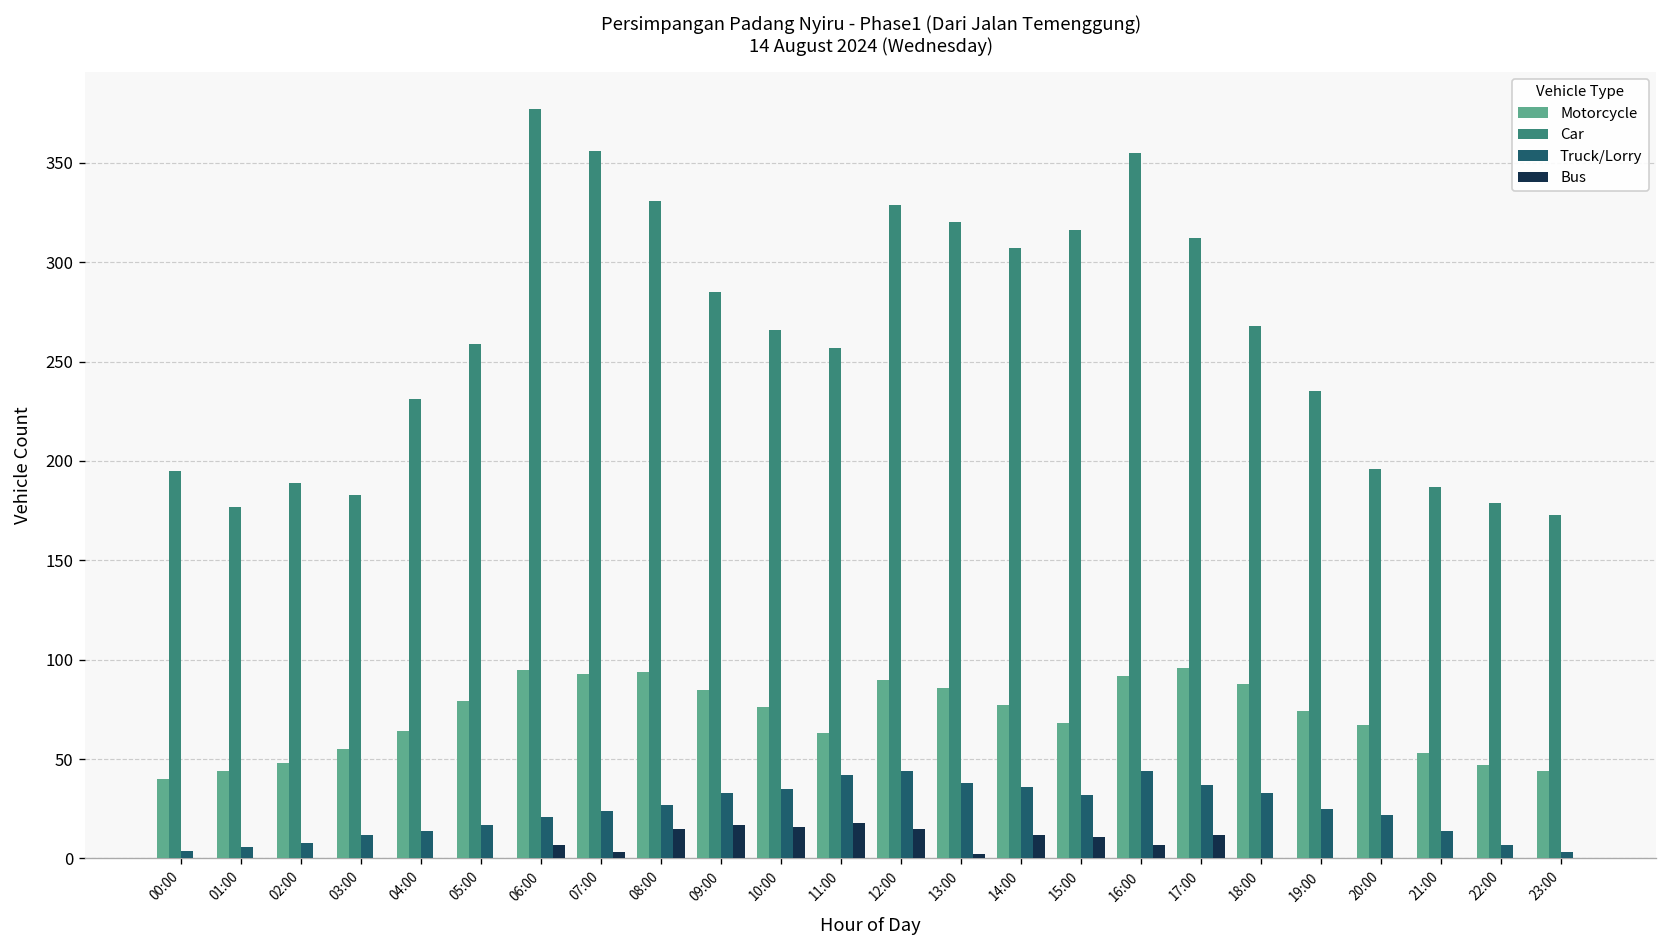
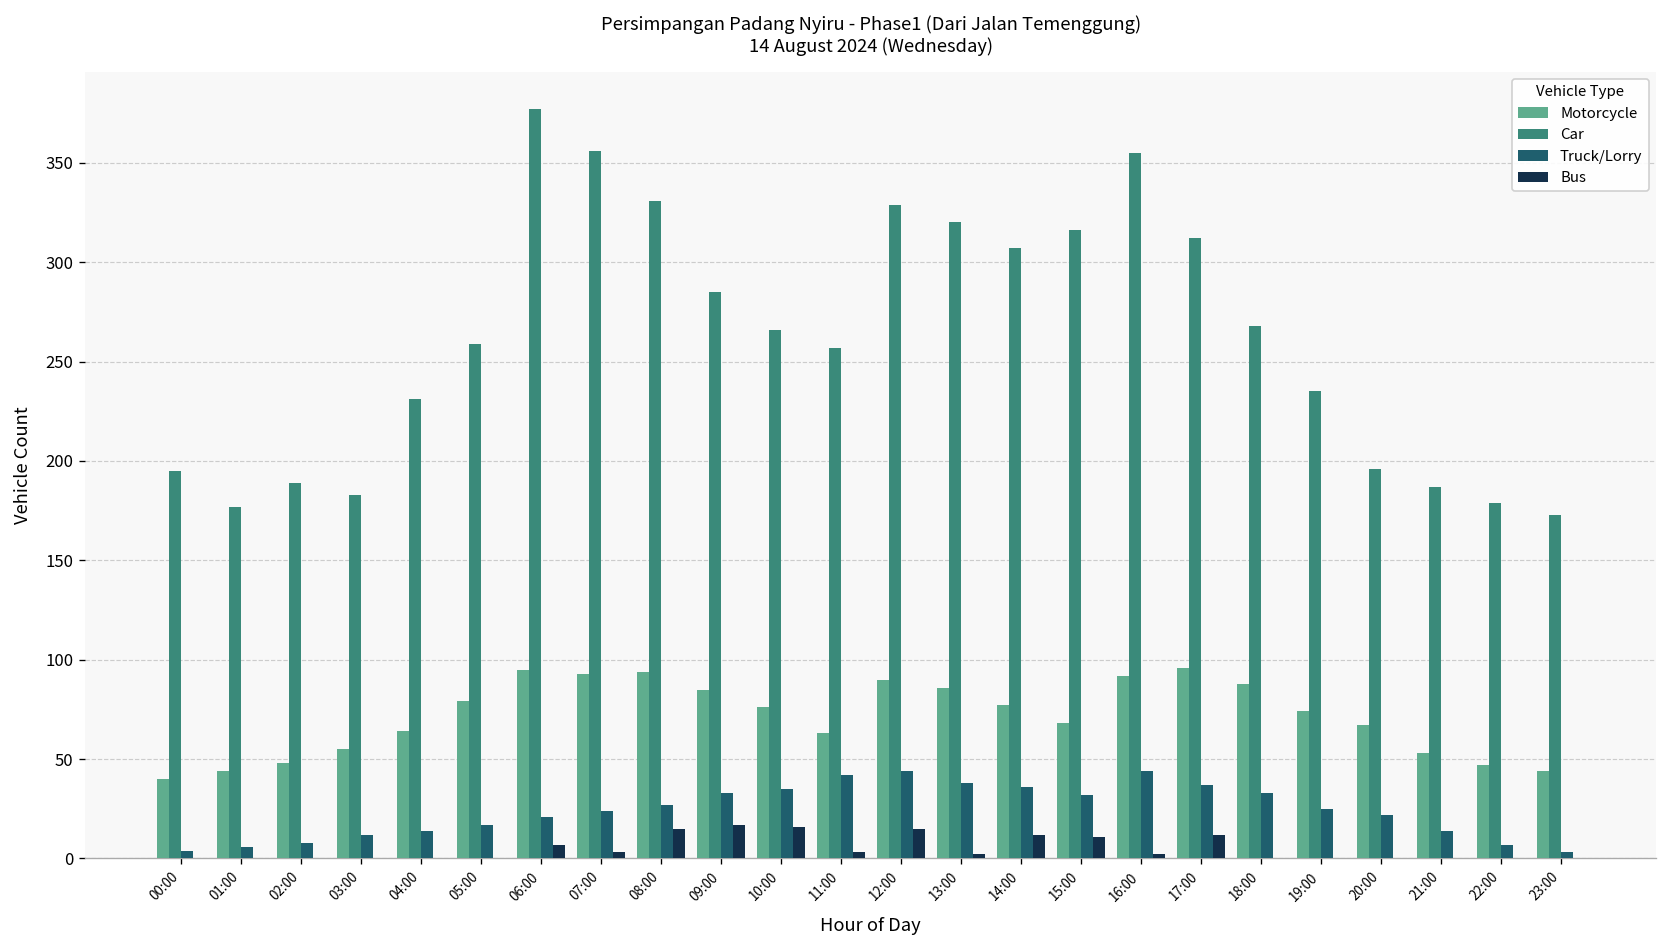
  {
    "Bus": {
      "00:00": 0,
      "01:00": 0,
      "02:00": 0,
      "03:00": 0,
      "04:00": 0,
      "05:00": 0,
      "06:00": 7,
      "07:00": 3,
      "08:00": 15,
      "09:00": 17,
      "10:00": 16,
-     "11:00": 18,
+     "11:00": 3,
      "12:00": 15,
      "13:00": 2,
      "14:00": 12,
      "15:00": 11,
-     "16:00": 7,
+     "16:00": 2,
      "17:00": 12,
      "18:00": 0,
      "19:00": 0,
      "20:00": 0,
      "21:00": 0,
      "22:00": 0,
      "23:00": 0
    }
  }
